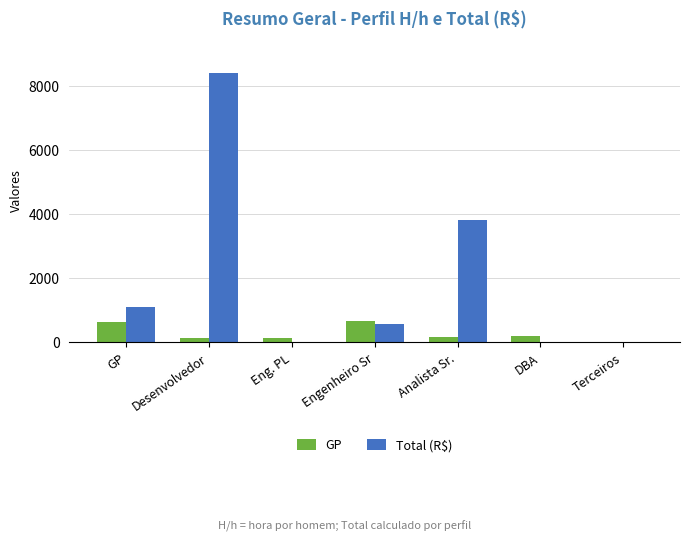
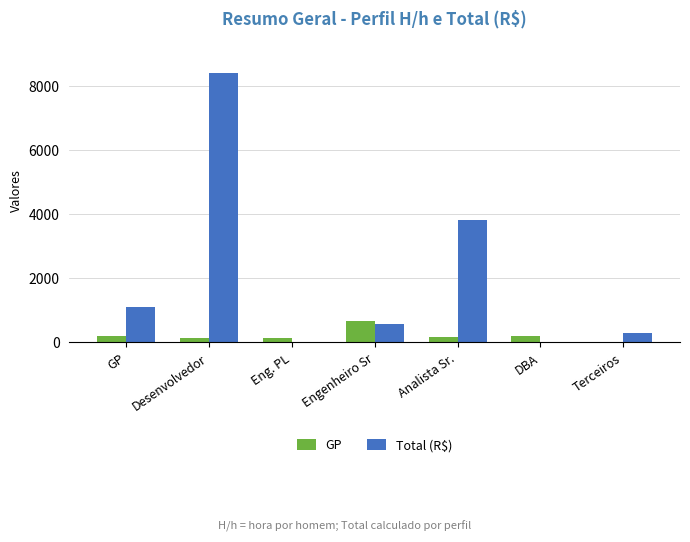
  {
    "GP": {
-     "GP": 600,
+     "GP": 200,
      "Desenvolvedor": 200,
      "Eng. PL": 100,
      "Engenheiro Sr": 700,
      "Analista Sr.": 200,
      "DBA": 200
    },
    "Total (R$)": {
      "GP": 1100,
      "Desenvolvedor": 8400,
      "Eng. PL": 0,
      "Engenheiro Sr": 600,
      "Analista Sr.": 3800,
      "DBA": 0,
-     "Terceiros": 0
+     "Terceiros": 300
    }
  }
